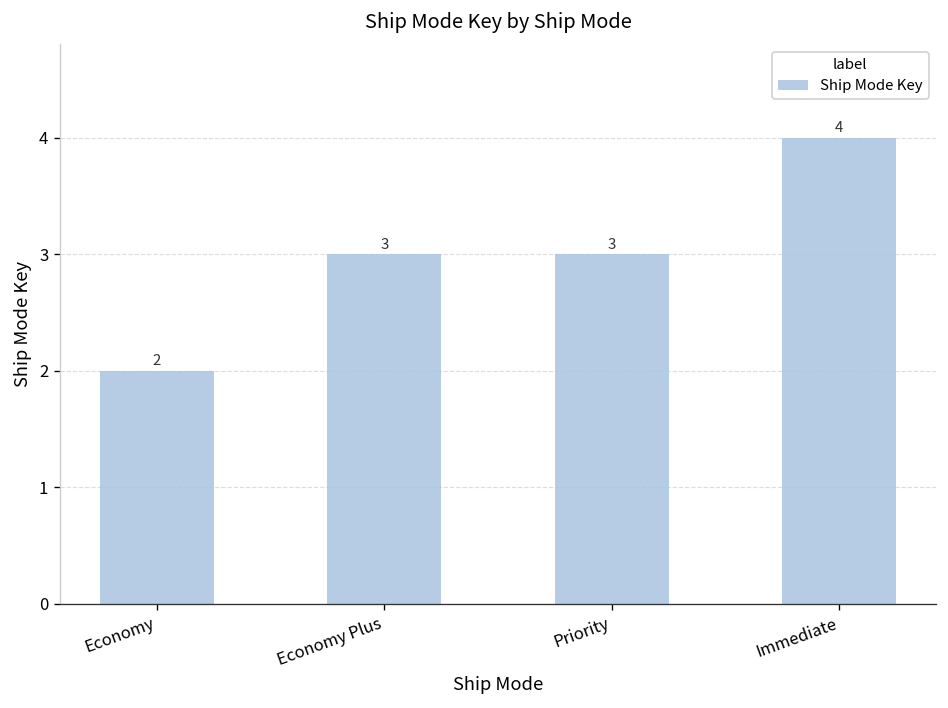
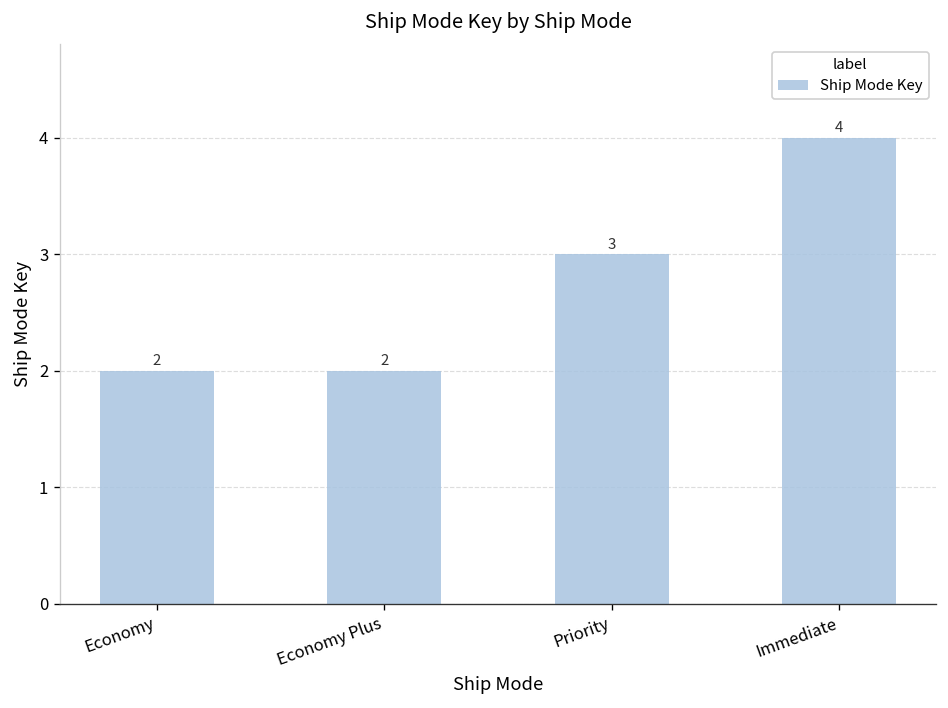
  {
    "Economy": 2,
-   "Economy Plus": 3,
+   "Economy Plus": 2,
    "Priority": 3,
    "Immediate": 4
  }
